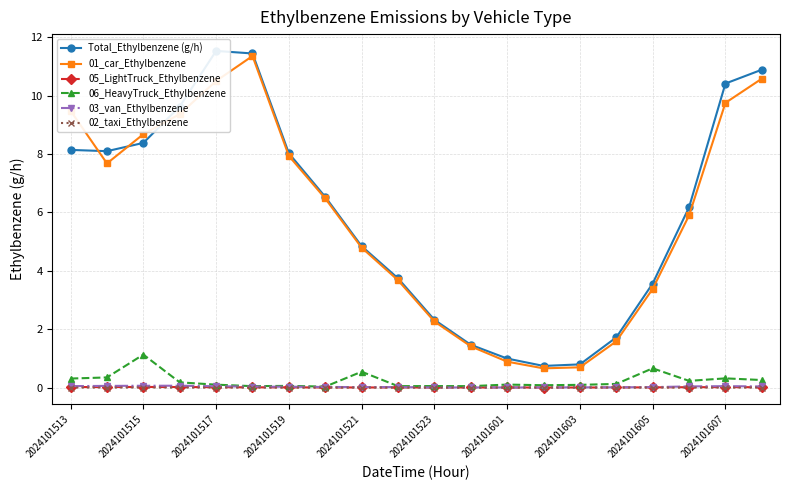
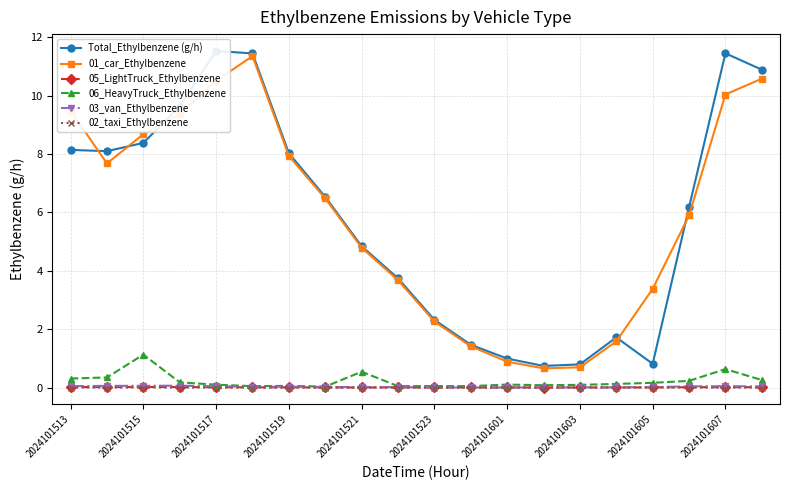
  {
    "Total_Ethylbenzene (g/h)": {
      "2024101513": 8.1,
      "2024101515": 8.4,
      "2024101519": 8.0,
      "2024101601": 1.0,
      "2024101603": 0.8,
-     "2024101605": 3.6,
-     "2024101607": 10.4
+     "2024101605": 0.8,
+     "2024101607": 11.4
    },
    "01_car_Ethylbenzene": {
      "2024101515": 8.7,
      "2024101519": 7.9,
      "2024101601": 0.9,
      "2024101603": 0.7,
      "2024101605": 3.4,
-     "2024101607": 9.8
+     "2024101607": 10.0
    },
    "06_HeavyTruck_Ethylbenzene": {
      "2024101513": 0.3,
      "2024101515": 1.1,
      "2024101521": 0.5,
      "2024101601": 0.1,
-     "2024101605": 0.7,
-     "2024101607": 0.3
+     "2024101605": 0.2,
+     "2024101607": 0.6
    }
  }
